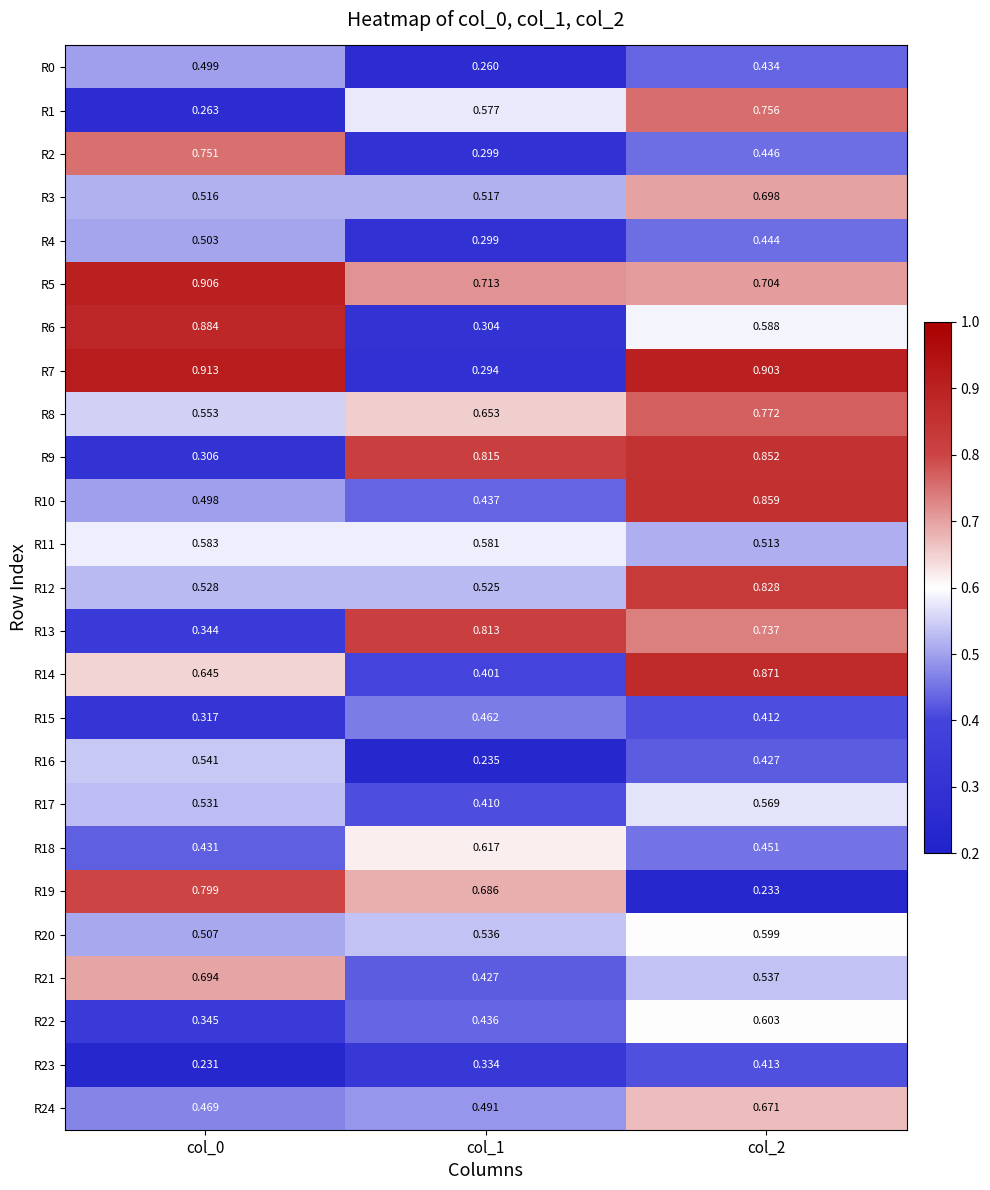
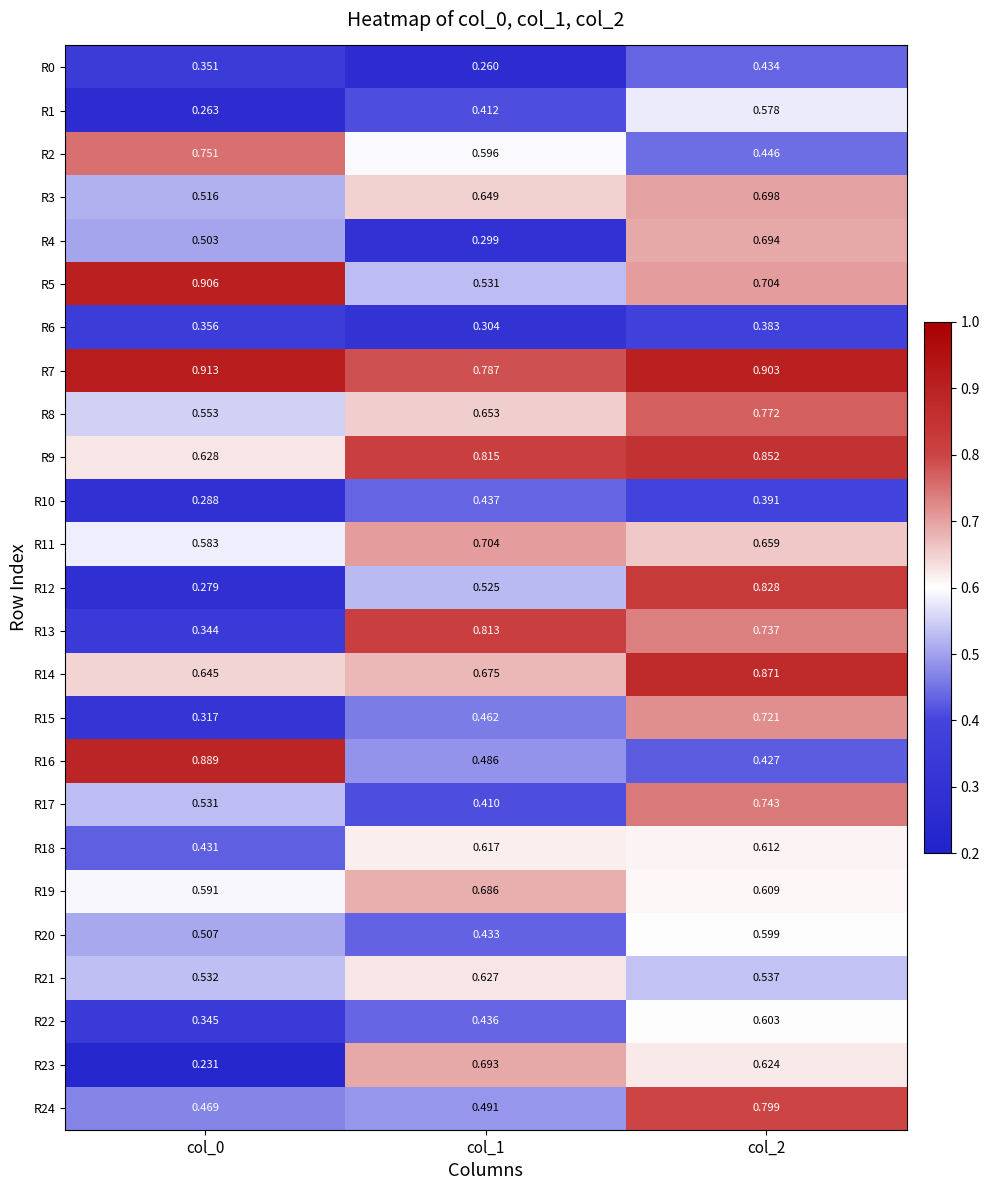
  {
    "R0": {
-     "col_0": 0.499,
+     "col_0": 0.351,
      "col_1": 0.260,
      "col_2": 0.434
    },
    "R1": {
      "col_0": 0.263,
-     "col_1": 0.577,
-     "col_2": 0.756
+     "col_1": 0.412,
+     "col_2": 0.578
    },
    "R2": {
      "col_0": 0.751,
-     "col_1": 0.299,
+     "col_1": 0.596,
      "col_2": 0.446
    },
    "R3": {
      "col_0": 0.516,
-     "col_1": 0.517,
+     "col_1": 0.649,
      "col_2": 0.698
    },
    "R4": {
      "col_0": 0.503,
      "col_1": 0.299,
-     "col_2": 0.444
+     "col_2": 0.694
    },
    "R5": {
      "col_0": 0.906,
-     "col_1": 0.713,
+     "col_1": 0.531,
      "col_2": 0.704
    },
    "R6": {
-     "col_0": 0.884,
+     "col_0": 0.356,
      "col_1": 0.304,
-     "col_2": 0.588
+     "col_2": 0.383
    },
    "R7": {
      "col_0": 0.913,
-     "col_1": 0.294,
+     "col_1": 0.787,
      "col_2": 0.903
    },
    "R8": {
      "col_0": 0.553,
      "col_1": 0.653,
      "col_2": 0.772
    },
    "R9": {
-     "col_0": 0.306,
+     "col_0": 0.628,
      "col_1": 0.815,
      "col_2": 0.852
    },
    "R10": {
-     "col_0": 0.498,
+     "col_0": 0.288,
      "col_1": 0.437,
-     "col_2": 0.859
+     "col_2": 0.391
    },
    "R11": {
      "col_0": 0.583,
-     "col_1": 0.581,
-     "col_2": 0.513
+     "col_1": 0.704,
+     "col_2": 0.659
    },
    "R12": {
-     "col_0": 0.528,
+     "col_0": 0.279,
      "col_1": 0.525,
      "col_2": 0.828
    },
    "R13": {
      "col_0": 0.344,
      "col_1": 0.813,
      "col_2": 0.737
    },
    "R14": {
      "col_0": 0.645,
-     "col_1": 0.401,
+     "col_1": 0.675,
      "col_2": 0.871
    },
    "R15": {
      "col_0": 0.317,
      "col_1": 0.462,
-     "col_2": 0.412
+     "col_2": 0.721
    },
    "R16": {
-     "col_0": 0.541,
-     "col_1": 0.235,
+     "col_0": 0.889,
+     "col_1": 0.486,
      "col_2": 0.427
    },
    "R17": {
      "col_0": 0.531,
      "col_1": 0.410,
-     "col_2": 0.569
+     "col_2": 0.743
    },
    "R18": {
      "col_0": 0.431,
      "col_1": 0.617,
-     "col_2": 0.451
+     "col_2": 0.612
    },
    "R19": {
-     "col_0": 0.799,
+     "col_0": 0.591,
      "col_1": 0.686,
-     "col_2": 0.233
+     "col_2": 0.609
    },
    "R20": {
      "col_0": 0.507,
-     "col_1": 0.536,
+     "col_1": 0.433,
      "col_2": 0.599
    },
    "R21": {
-     "col_0": 0.694,
-     "col_1": 0.427,
+     "col_0": 0.532,
+     "col_1": 0.627,
      "col_2": 0.537
    },
    "R22": {
      "col_0": 0.345,
      "col_1": 0.436,
      "col_2": 0.603
    },
    "R23": {
      "col_0": 0.231,
-     "col_1": 0.334,
-     "col_2": 0.413
+     "col_1": 0.693,
+     "col_2": 0.624
    },
    "R24": {
      "col_0": 0.469,
      "col_1": 0.491,
-     "col_2": 0.671
+     "col_2": 0.799
    }
  }
